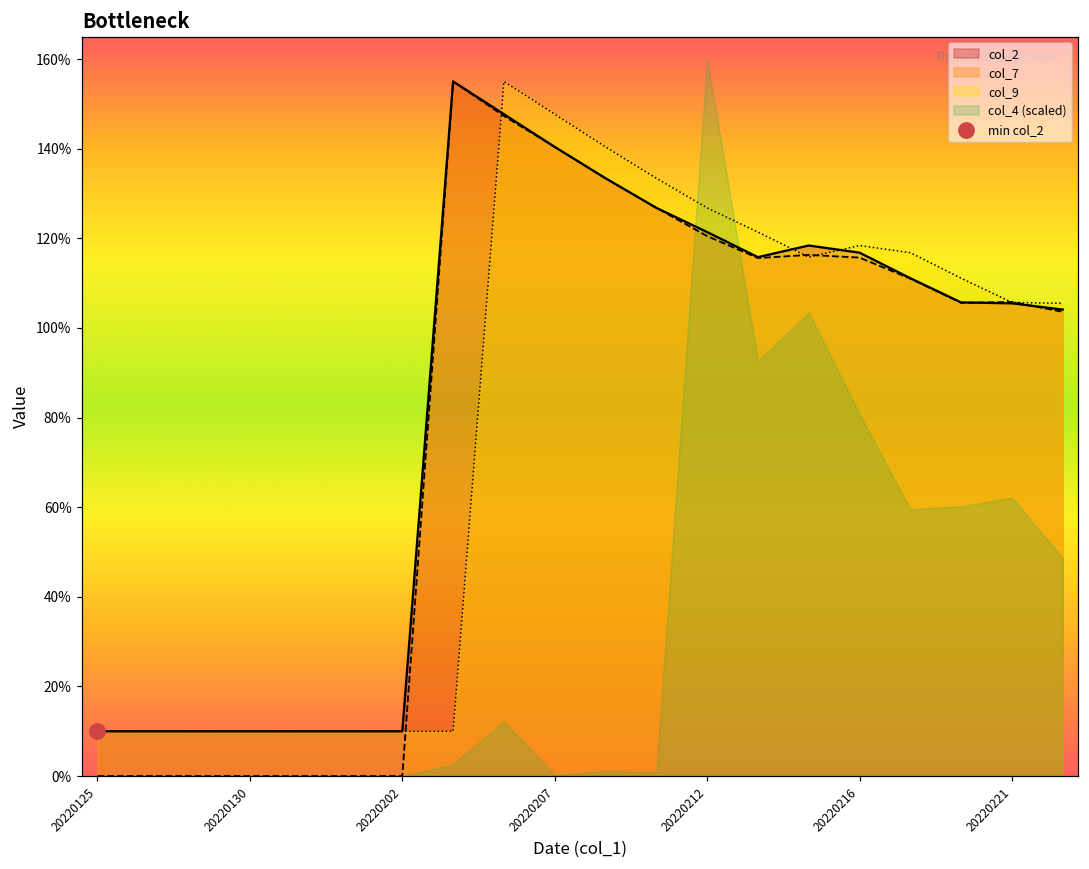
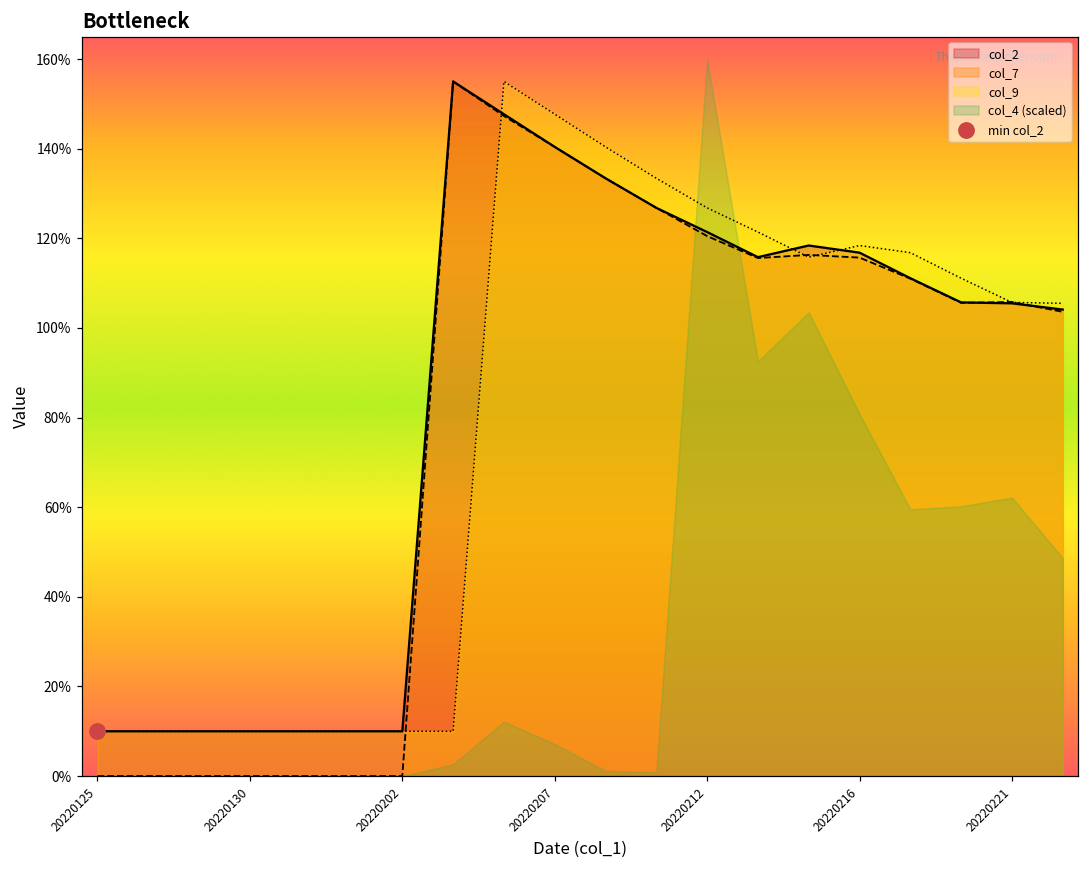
  {
    "col_4 (scaled)": {
-     "20220207": "0%",
+     "20220207": "7%",
      "20220212": "160%",
      "20220216": "81%",
      "20220221": "62%"
    }
  }
